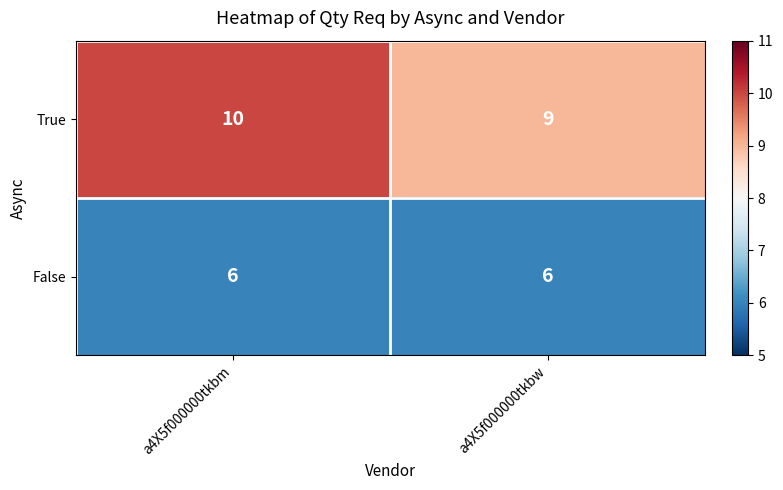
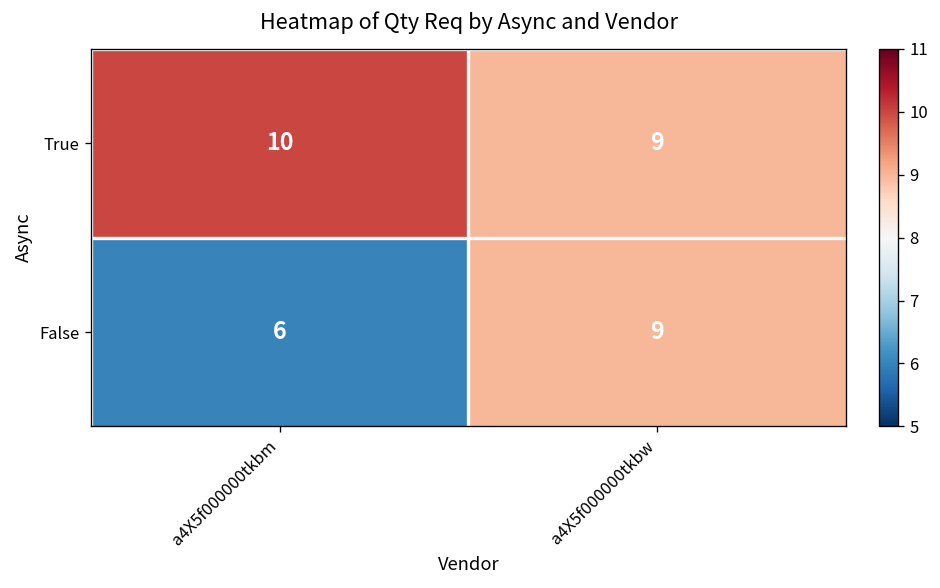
  {
    "True": {
      "a4X5f000000tkbm": 10,
      "a4X5f000000tkbw": 9
    },
    "False": {
      "a4X5f000000tkbm": 6,
-     "a4X5f000000tkbw": 6
+     "a4X5f000000tkbw": 9
    }
  }
